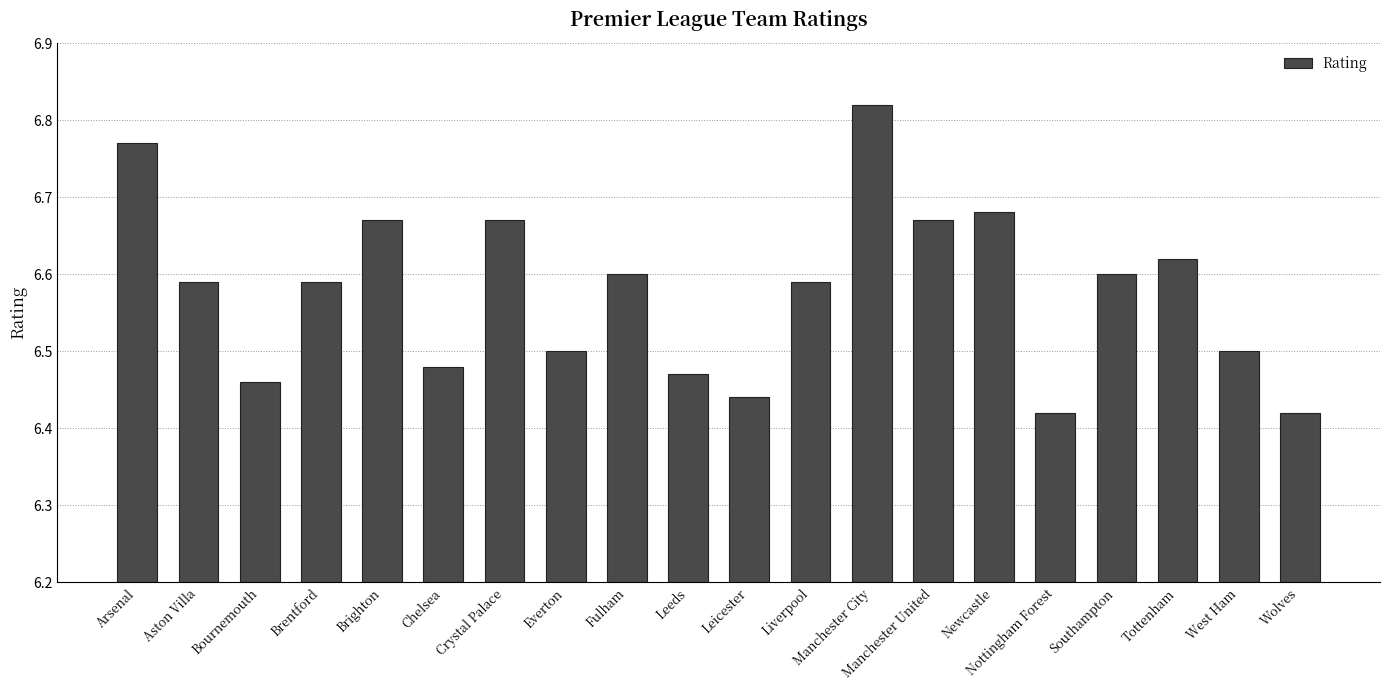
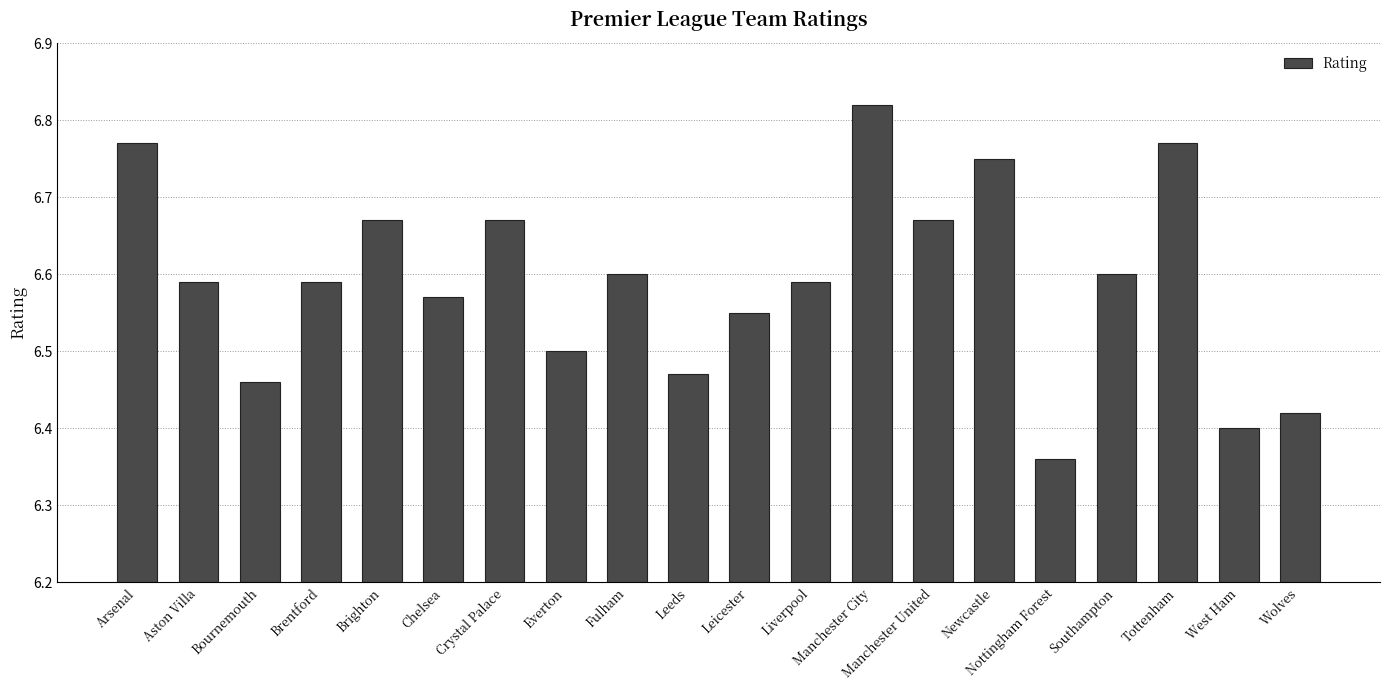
  {
    "Arsenal": 6.77,
    "Aston Villa": 6.59,
    "Bournemouth": 6.46,
    "Brentford": 6.59,
    "Brighton": 6.67,
-   "Chelsea": 6.48,
+   "Chelsea": 6.57,
    "Crystal Palace": 6.67,
    "Everton": 6.50,
    "Fulham": 6.60,
    "Leeds": 6.47,
-   "Leicester": 6.44,
+   "Leicester": 6.55,
    "Liverpool": 6.59,
    "Manchester City": 6.82,
    "Manchester United": 6.67,
-   "Newcastle": 6.68,
-   "Nottingham Forest": 6.42,
+   "Newcastle": 6.75,
+   "Nottingham Forest": 6.36,
    "Southampton": 6.60,
-   "Tottenham": 6.62,
-   "West Ham": 6.5,
+   "Tottenham": 6.77,
+   "West Ham": 6.4,
    "Wolves": 6.42
  }
